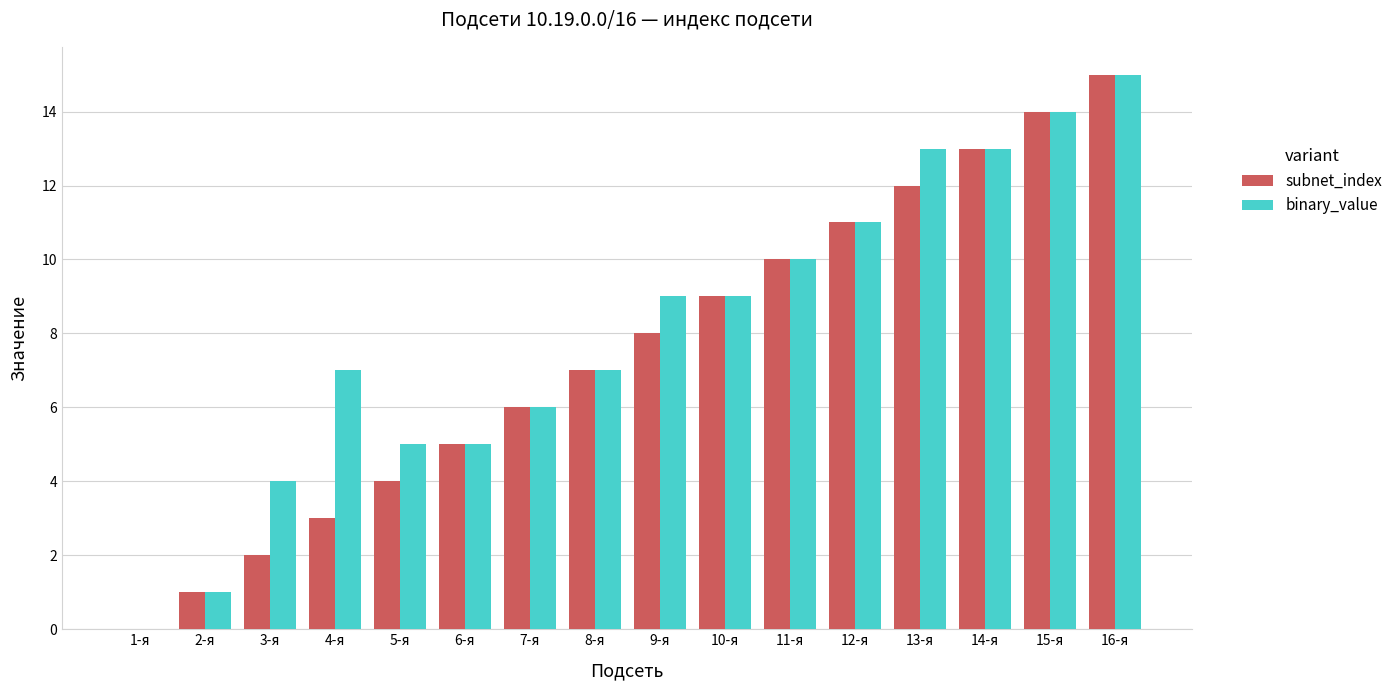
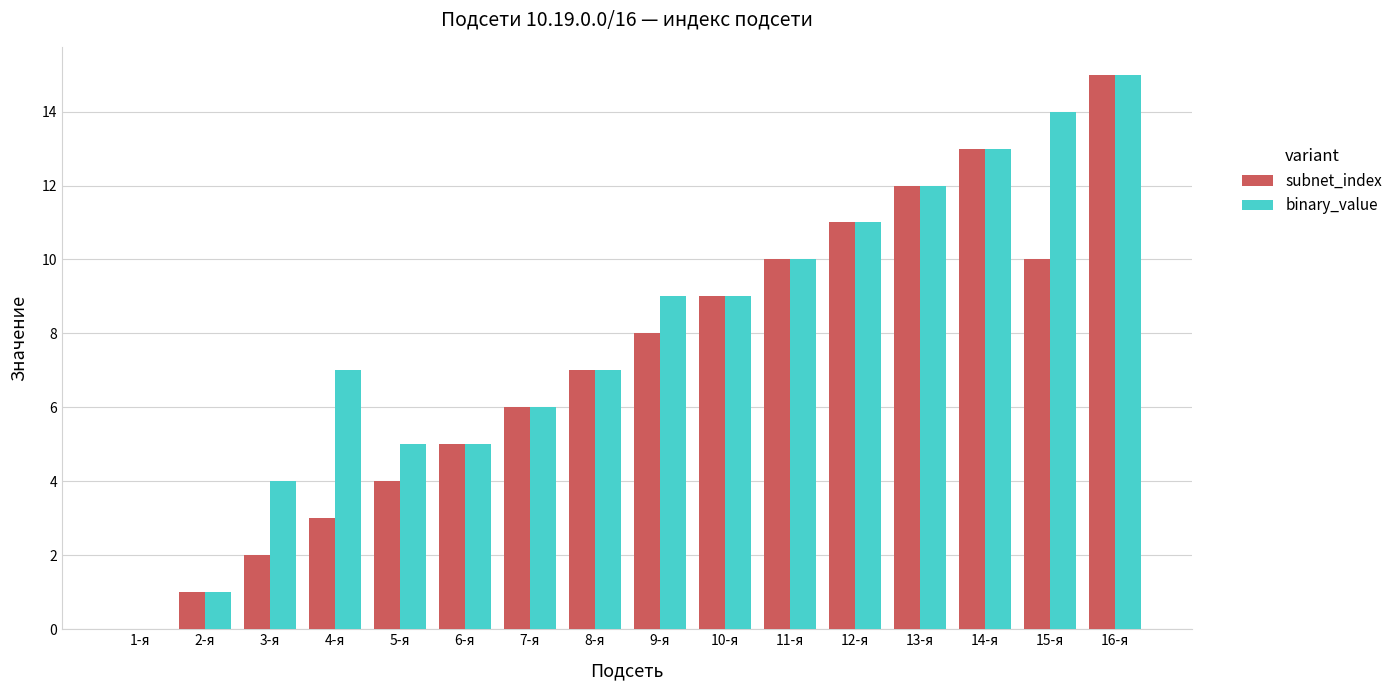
  {
    "subnet_index": {
      "1-я": 0,
      "2-я": 1,
      "3-я": 2,
      "4-я": 3,
      "5-я": 4,
      "6-я": 5,
      "7-я": 6,
      "8-я": 7,
      "9-я": 8,
      "10-я": 9,
      "11-я": 10,
      "12-я": 11,
      "13-я": 12,
      "14-я": 13,
-     "15-я": 14,
+     "15-я": 10,
      "16-я": 15
    },
    "binary_value": {
      "1-я": 0,
      "2-я": 1,
      "3-я": 4,
      "4-я": 7,
      "5-я": 5,
      "6-я": 5,
      "7-я": 6,
      "8-я": 7,
      "9-я": 9,
      "10-я": 9,
      "11-я": 10,
      "12-я": 11,
-     "13-я": 13,
+     "13-я": 12,
      "14-я": 13,
      "15-я": 14,
      "16-я": 15
    }
  }
